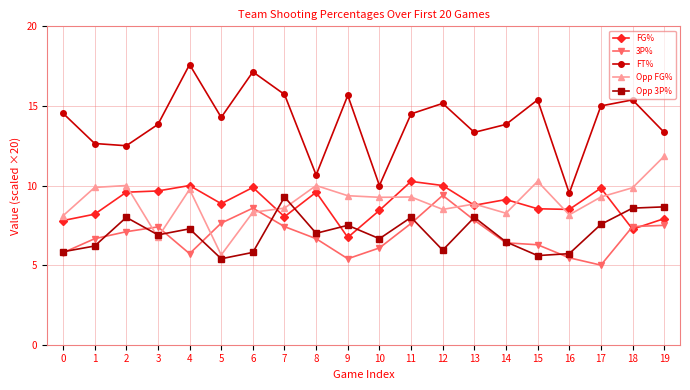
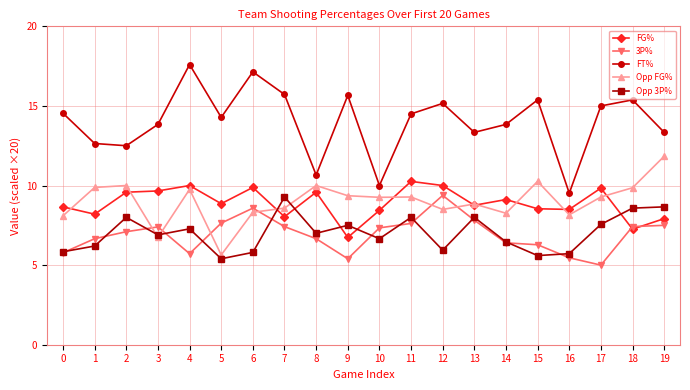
  {
    "FG%": {
-     "0": 7.8,
+     "0": 8.7,
      "1": 8.2,
      "2": 9.6,
      "3": 9.7,
      "4": 10.0,
      "5": 8.9,
      "6": 9.9,
      "7": 8.0,
      "8": 9.6,
      "9": 6.7,
      "10": 8.4,
      "11": 10.3,
      "12": 10.0,
      "14": 9.1,
      "15": 8.5,
      "16": 8.5,
      "17": 9.8,
      "19": 7.9
    },
    "3P%": {
      "1": 6.7,
      "2": 7.1,
      "3": 7.4,
      "4": 5.7,
      "5": 7.6,
      "6": 8.6,
      "7": 7.4,
      "8": 6.7,
      "9": 5.4,
-     "10": 6.1,
+     "10": 7.3,
      "11": 7.6,
      "12": 9.4,
      "13": 7.8,
      "15": 6.3,
      "16": 5.5,
      "17": 5.0,
      "19": 7.5
    },
    "Opp FG%": {
      "0": 8.1,
      "1": 9.9,
      "2": 10.0,
      "4": 9.8,
      "5": 5.6,
      "6": 8.3,
      "7": 8.6,
      "8": 10.0,
      "9": 9.4,
      "10": 9.3,
      "11": 9.3,
      "12": 8.5,
      "14": 8.3,
      "15": 10.3,
      "16": 8.2,
      "17": 9.3,
      "18": 9.9,
      "19": 11.8
    }
  }
